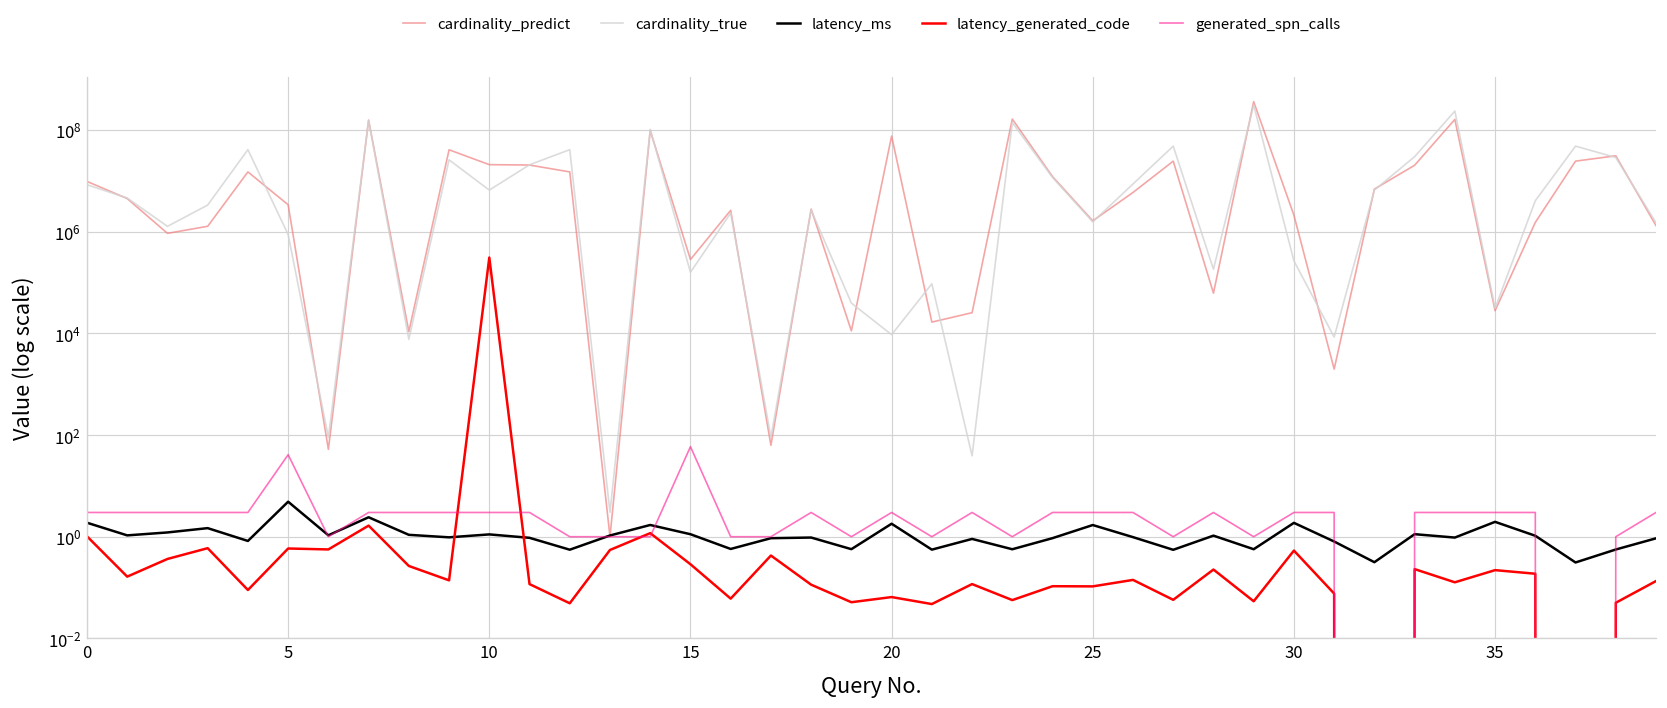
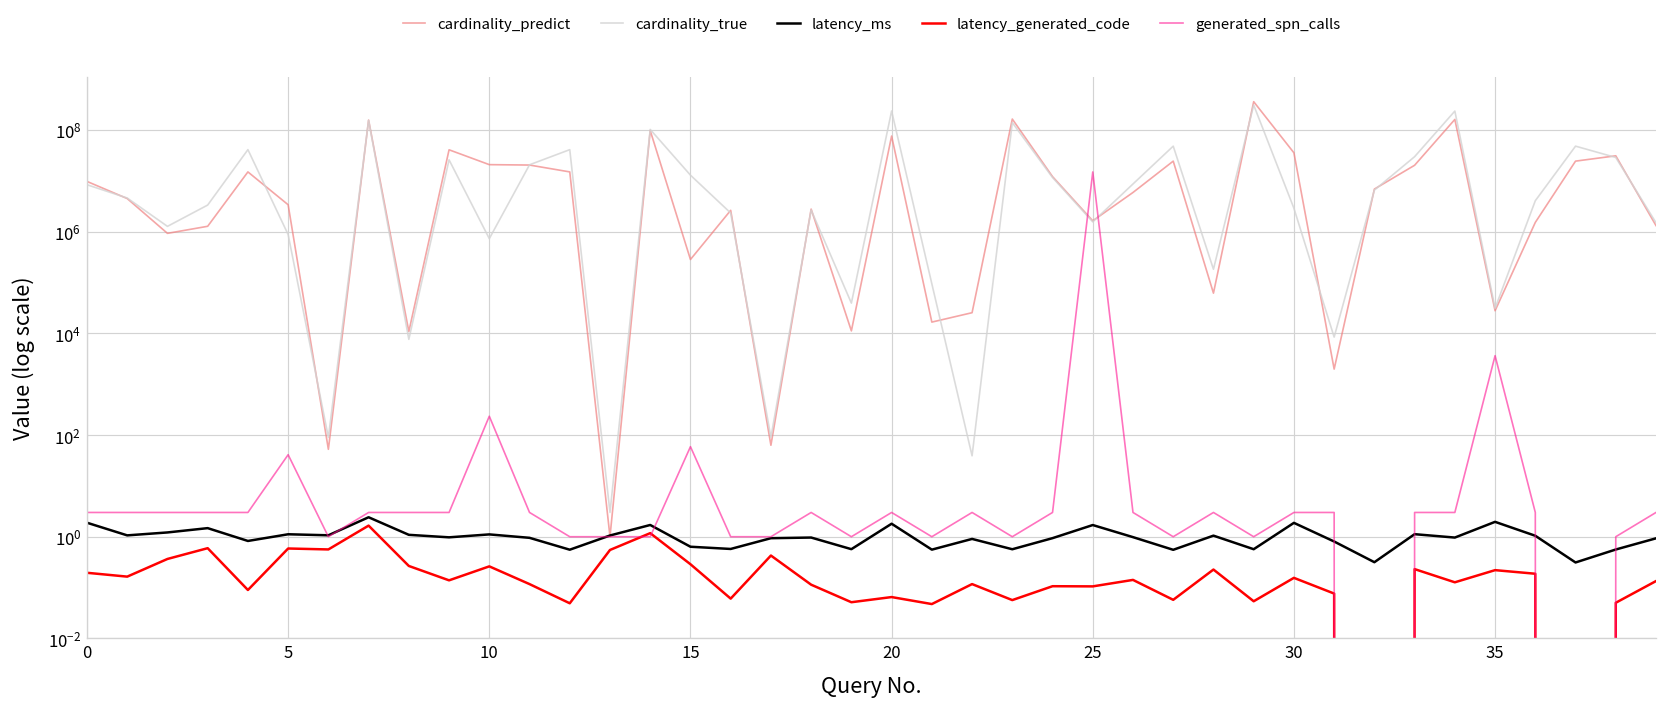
  {
    "cardinality_predict": {
      "0": 10000000,
      "5": 3000000,
      "10": 20000000,
      "15": 300000,
      "20": 80000000,
-     "30": 2000000
+     "30": 40000000
    },
    "cardinality_true": {
      "0": 8000000,
      "5": 900000,
-     "10": 7000000,
-     "15": 160000,
-     "20": 9000,
-     "30": 300000
+     "10": 700000,
+     "15": 13000000,
+     "20": 200000000,
+     "30": 3000000
    },
    "latency_ms": {
      "0": 2,
-     "5": 5,
+     "5": 1.1,
      "10": 1.1,
-     "15": 1.1,
+     "15": 0.6,
      "20": 1.8,
      "25": 1.7,
      "30": 2,
      "35": 2
    },
    "latency_generated_code": {
-     "0": 1.0,
+     "0": 0.2,
      "5": 0.6,
-     "10": 300000,
+     "10": 0.3,
      "15": 0.3,
      "20": 0.07,
      "25": 0.11,
-     "30": 0.5,
+     "30": 0.16,
      "35": 0.2
    },
    "generated_spn_calls": {
      "0": 3,
      "5": 40,
-     "10": 3,
+     "10": 200,
      "15": 60,
      "20": 3,
-     "25": 3,
+     "25": 15000000,
      "30": 3,
-     "35": 3
+     "35": 4000
    }
  }
